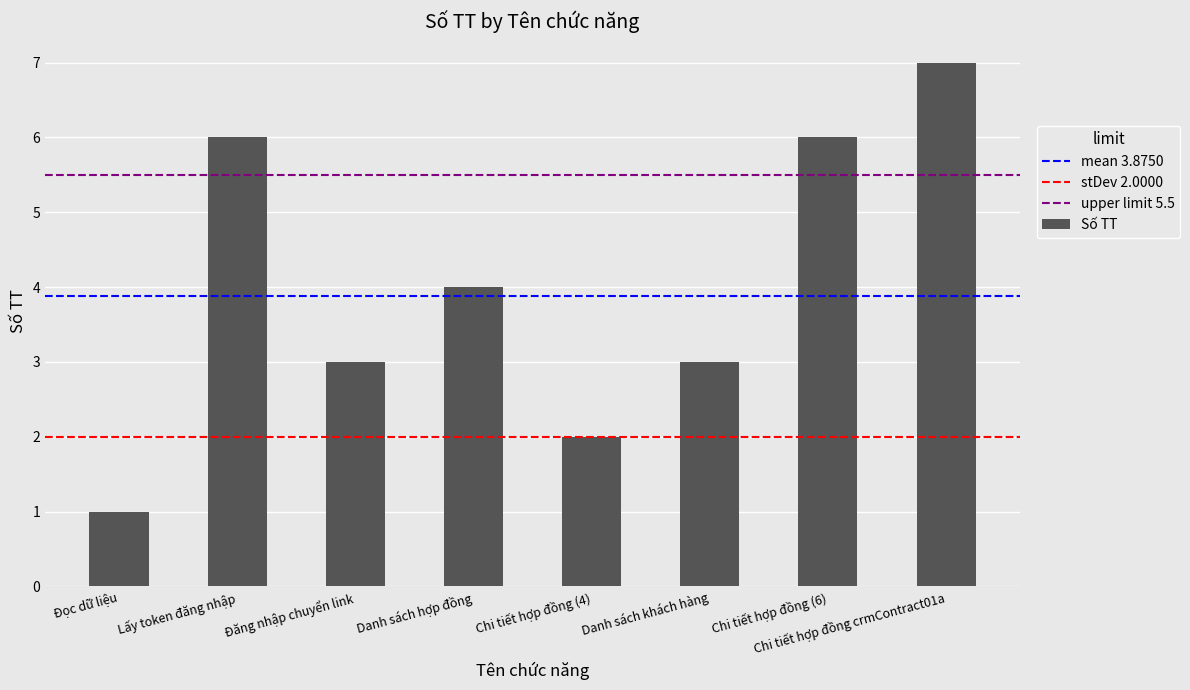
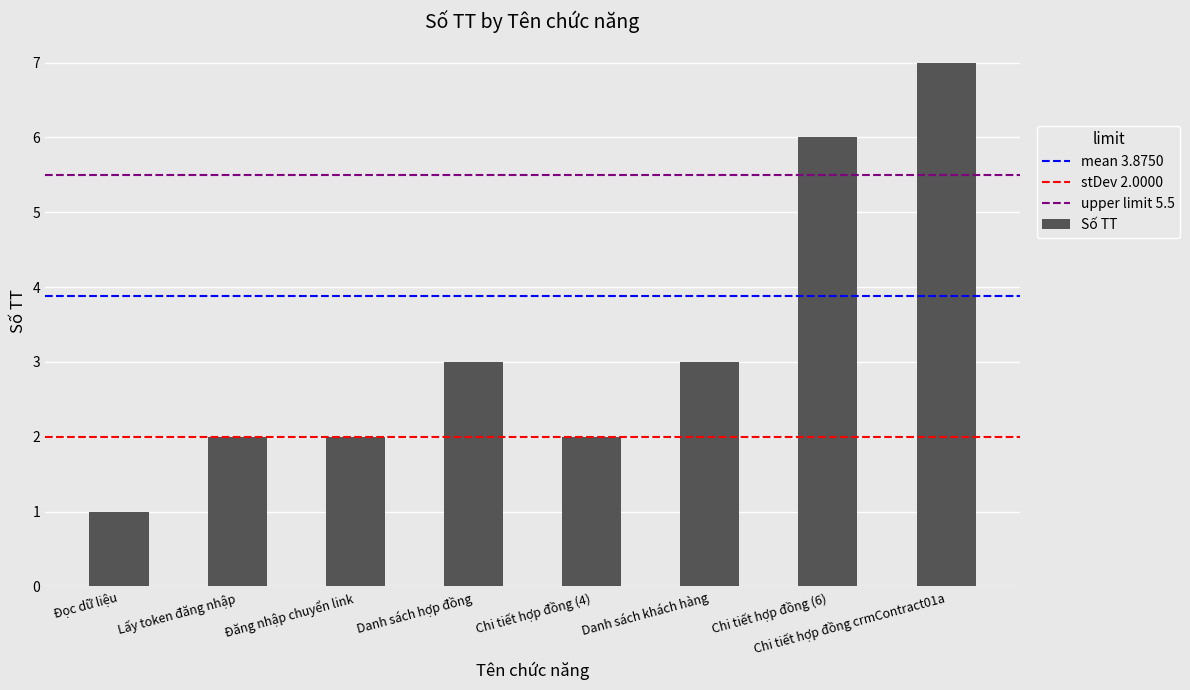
  {
    "Đọc dữ liệu": 1,
-   "Lấy token đăng nhập": 6,
-   "Đăng nhập chuyển link": 3,
-   "Danh sách hợp đồng": 4,
+   "Lấy token đăng nhập": 2,
+   "Đăng nhập chuyển link": 2,
+   "Danh sách hợp đồng": 3,
    "Chi tiết hợp đồng (4)": 2,
    "Danh sách khách hàng": 3,
    "Chi tiết hợp đồng (6)": 6,
    "Chi tiết hợp đồng crmContract01a": 7
  }
